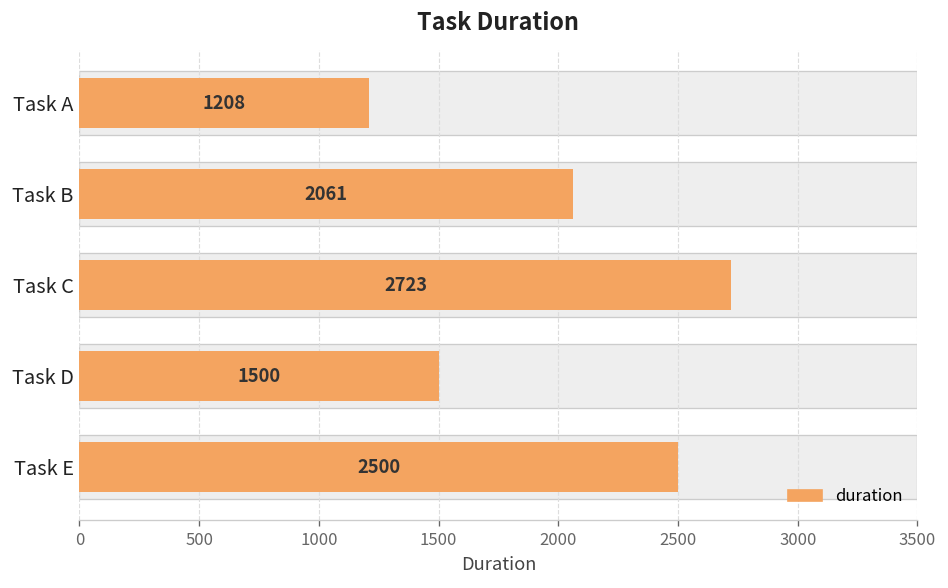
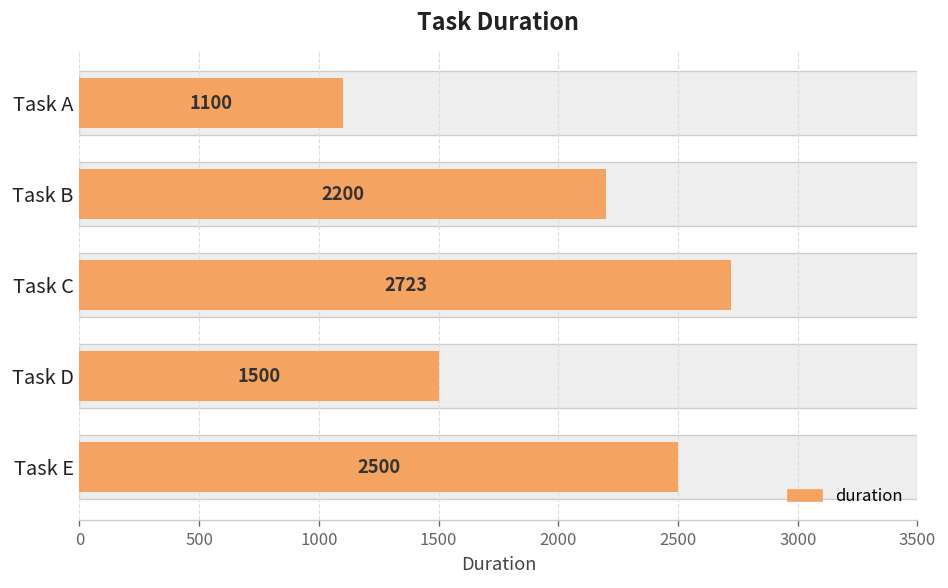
  {
    "duration": {
-     "Task A": 1208,
-     "Task B": 2061
+     "Task A": 1100,
+     "Task B": 2200
    }
  }
